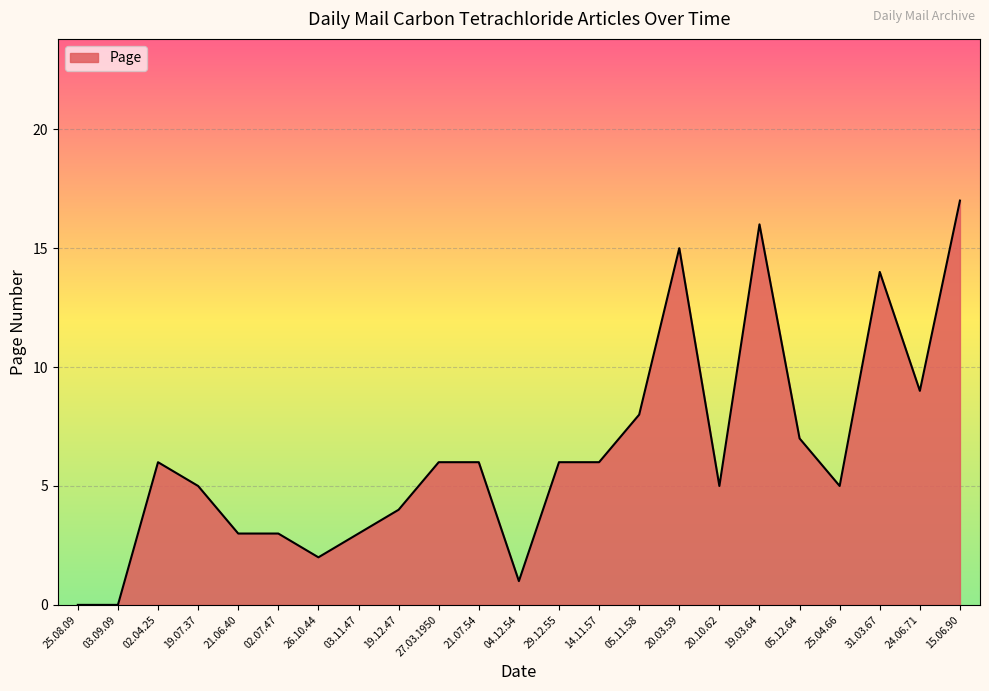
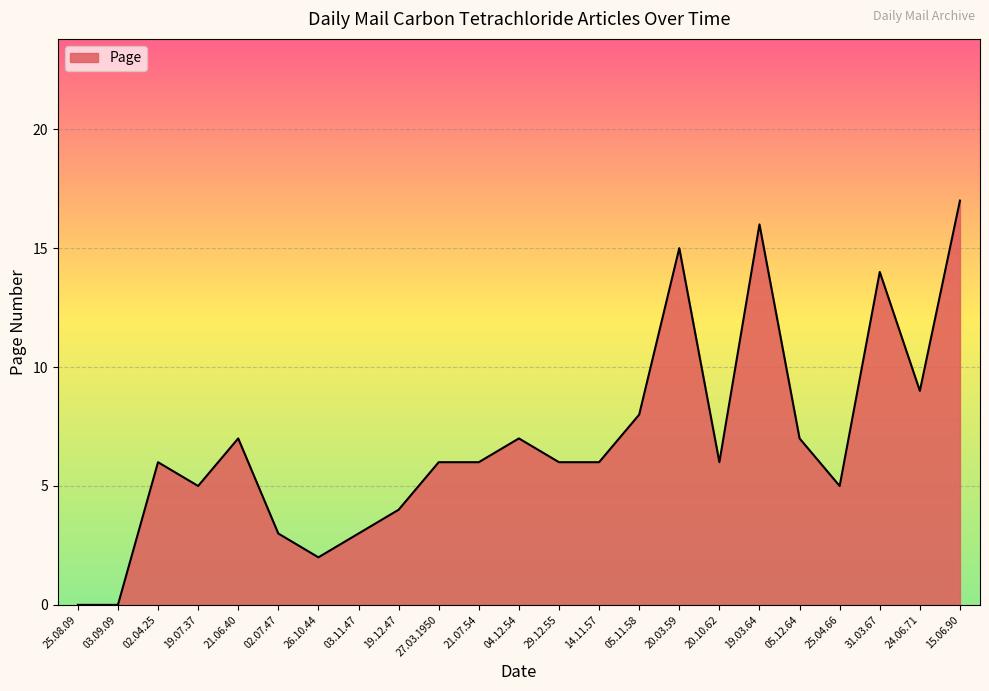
  {
    "25.08.09": 0,
    "03.09.09": 0,
    "02.04.25": 6,
    "19.07.37": 5,
-   "21.06.40": 3,
+   "21.06.40": 7,
    "02.07.47": 3,
    "26.10.44": 2,
    "03.11.47": 3,
    "19.12.47": 4,
    "27.03.1950": 6,
    "21.07.54": 6,
-   "04.12.54": 1,
+   "04.12.54": 7,
    "29.12.55": 6,
    "14.11.57": 6,
    "05.11.58": 8,
    "20.03.59": 15,
-   "20.10.62": 5,
+   "20.10.62": 6,
    "19.03.64": 16,
    "05.12.64": 7,
    "25.04.66": 5,
    "31.03.67": 14,
    "24.06.71": 9,
    "15.06.90": 17
  }
